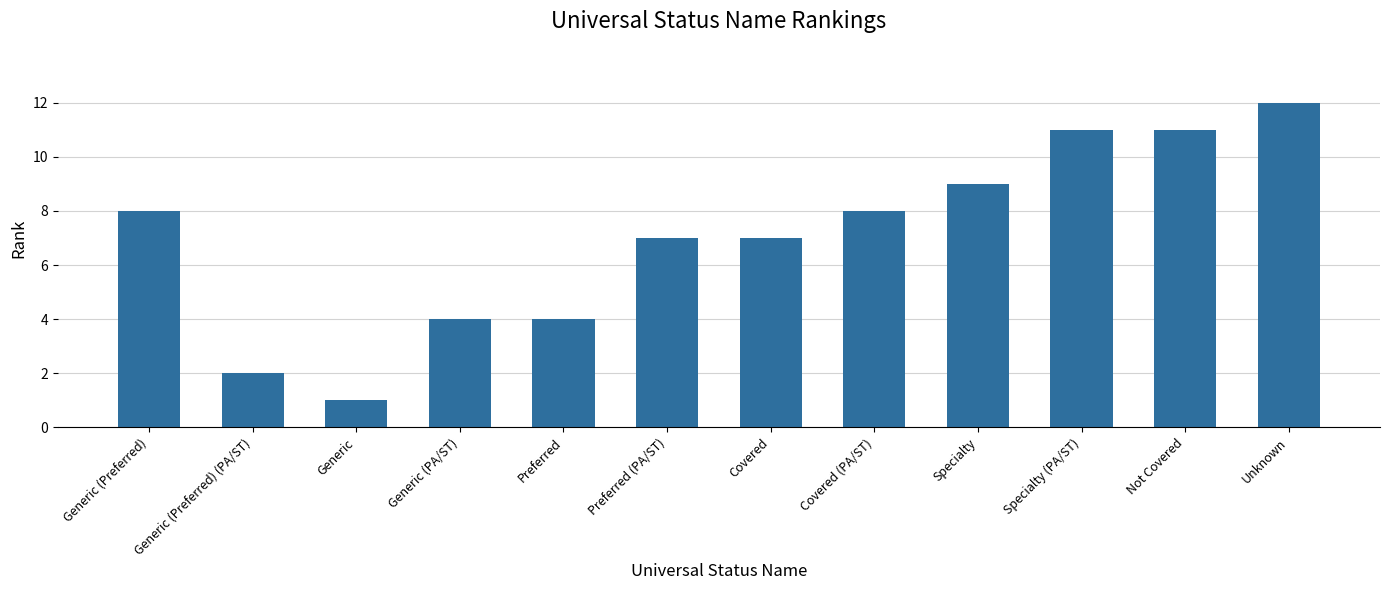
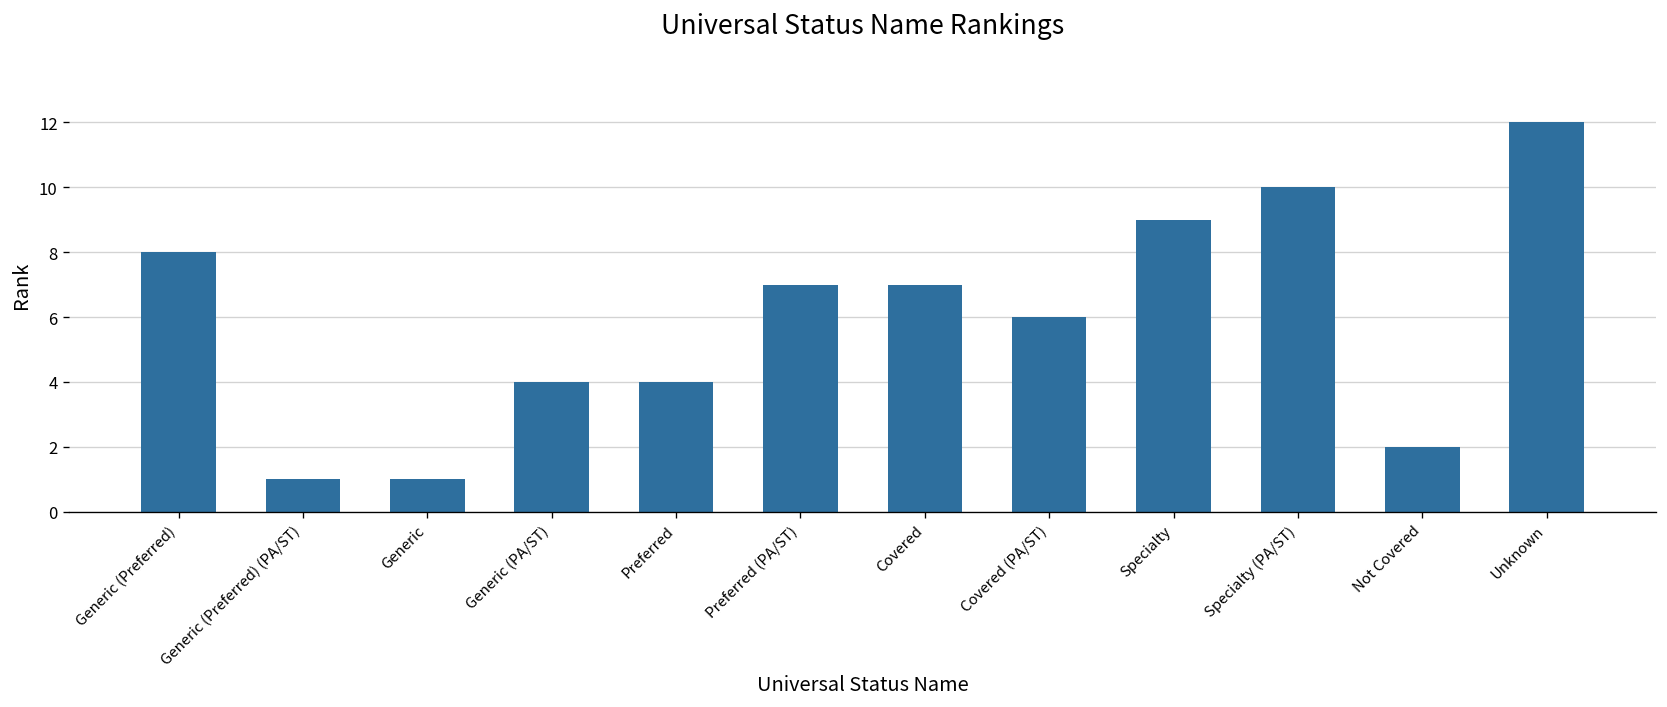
  {
    "Generic (Preferred)": 8,
-   "Generic (Preferred) (PA/ST)": 2,
+   "Generic (Preferred) (PA/ST)": 1,
    "Generic": 1,
    "Generic (PA/ST)": 4,
    "Preferred": 4,
    "Preferred (PA/ST)": 7,
    "Covered": 7,
-   "Covered (PA/ST)": 8,
+   "Covered (PA/ST)": 6,
    "Specialty": 9,
-   "Specialty (PA/ST)": 11,
-   "Not Covered": 11,
+   "Specialty (PA/ST)": 10,
+   "Not Covered": 2,
    "Unknown": 12
  }
